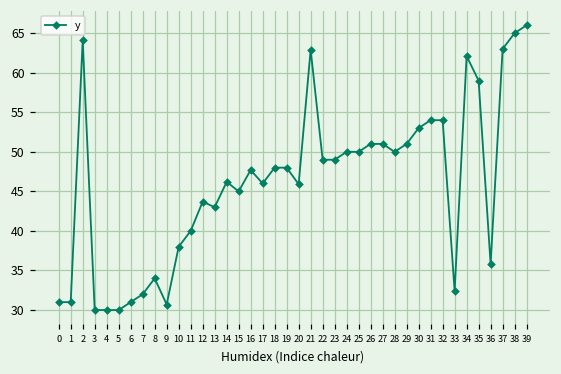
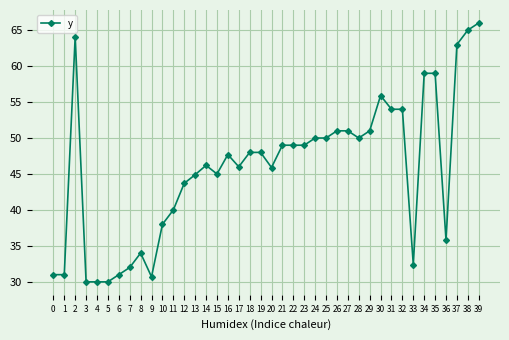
  {
    "0": 31,
    "1": 31,
    "2": 64,
    "3": 30,
    "4": 30,
    "5": 30,
    "6": 31,
    "7": 32,
    "8": 34,
    "9": 31,
    "10": 38,
    "11": 40,
    "12": 44,
-   "13": 43,
+   "13": 45,
    "14": 46,
    "15": 45,
    "16": 48,
    "17": 46,
    "18": 48,
    "19": 48,
    "20": 46,
-   "21": 63,
+   "21": 49,
    "22": 49,
    "23": 49,
    "24": 50,
    "25": 50,
    "26": 51,
    "27": 51,
    "28": 50,
    "29": 51,
-   "30": 53,
+   "30": 56,
    "31": 54,
    "32": 54,
    "33": 32,
-   "34": 62,
+   "34": 59,
    "35": 59,
    "36": 36,
    "37": 63,
    "38": 65,
    "39": 66
  }
